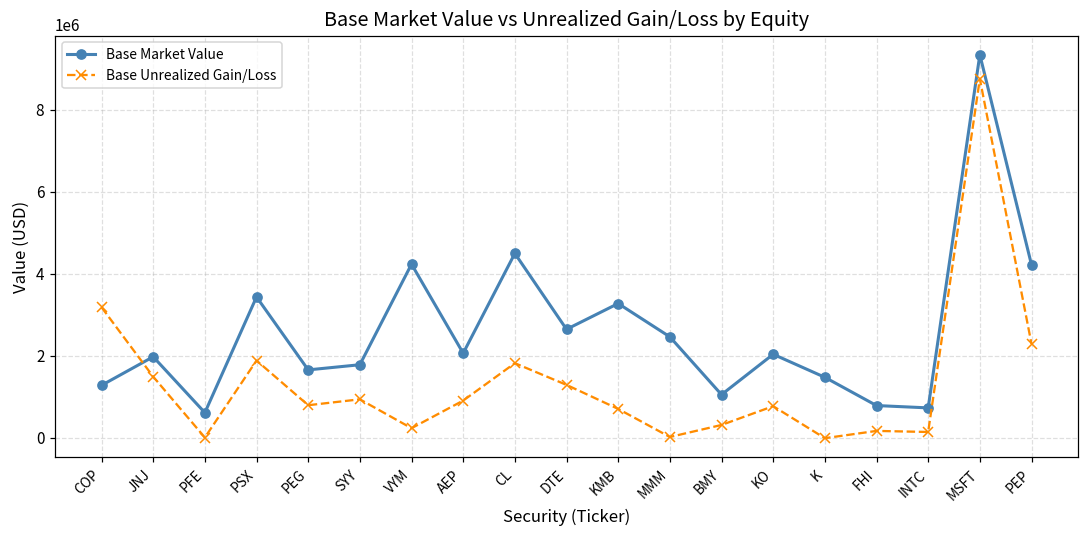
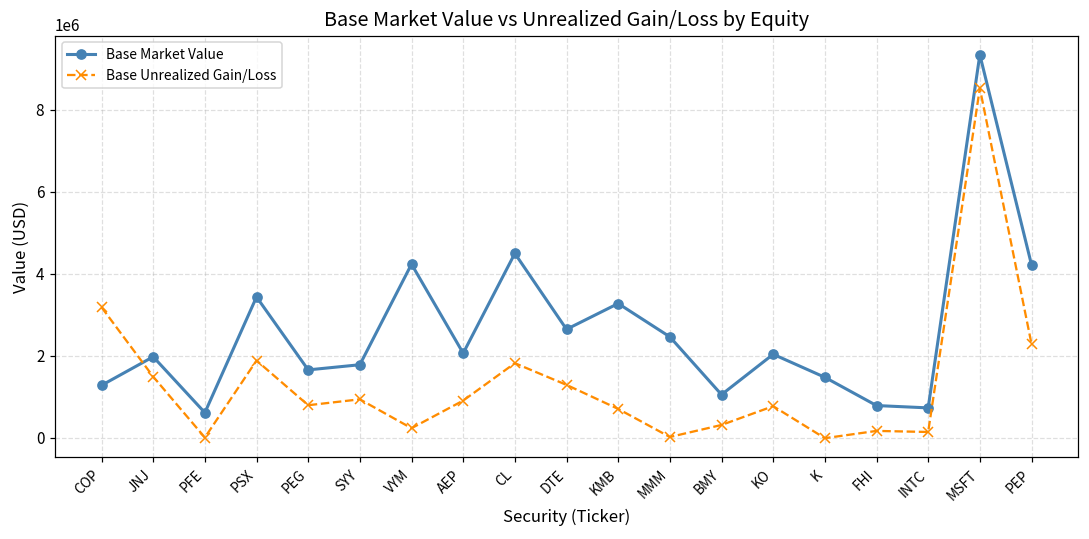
  {
    "Base Market Value": {
      "COP": 1300000,
      "JNJ": 2000000,
      "PFE": 600000,
      "PSX": 3400000,
      "PEG": 1700000,
      "SYY": 1800000,
      "VYM": 4200000,
      "AEP": 2100000,
      "CL": 4500000,
      "DTE": 2600000,
      "KMB": 3300000,
      "MMM": 2500000,
      "BMY": 1100000,
      "KO": 2000000,
      "K": 1500000,
      "FHI": 800000,
      "INTC": 700000,
      "MSFT": 9300000,
      "PEP": 4200000
    },
    "Base Unrealized Gain/Loss": {
      "COP": 3200000,
      "JNJ": 1500000,
      "PFE": 0,
      "PSX": 1900000,
      "PEG": 800000,
      "SYY": 900000,
      "VYM": 200000,
      "AEP": 900000,
      "CL": 1800000,
      "DTE": 1300000,
      "KMB": 700000,
      "MMM": 0,
      "BMY": 300000,
      "KO": 800000,
      "K": 0,
      "FHI": 200000,
      "INTC": 100000,
-     "MSFT": 8800000,
+     "MSFT": 8500000,
      "PEP": 2300000
    }
  }
